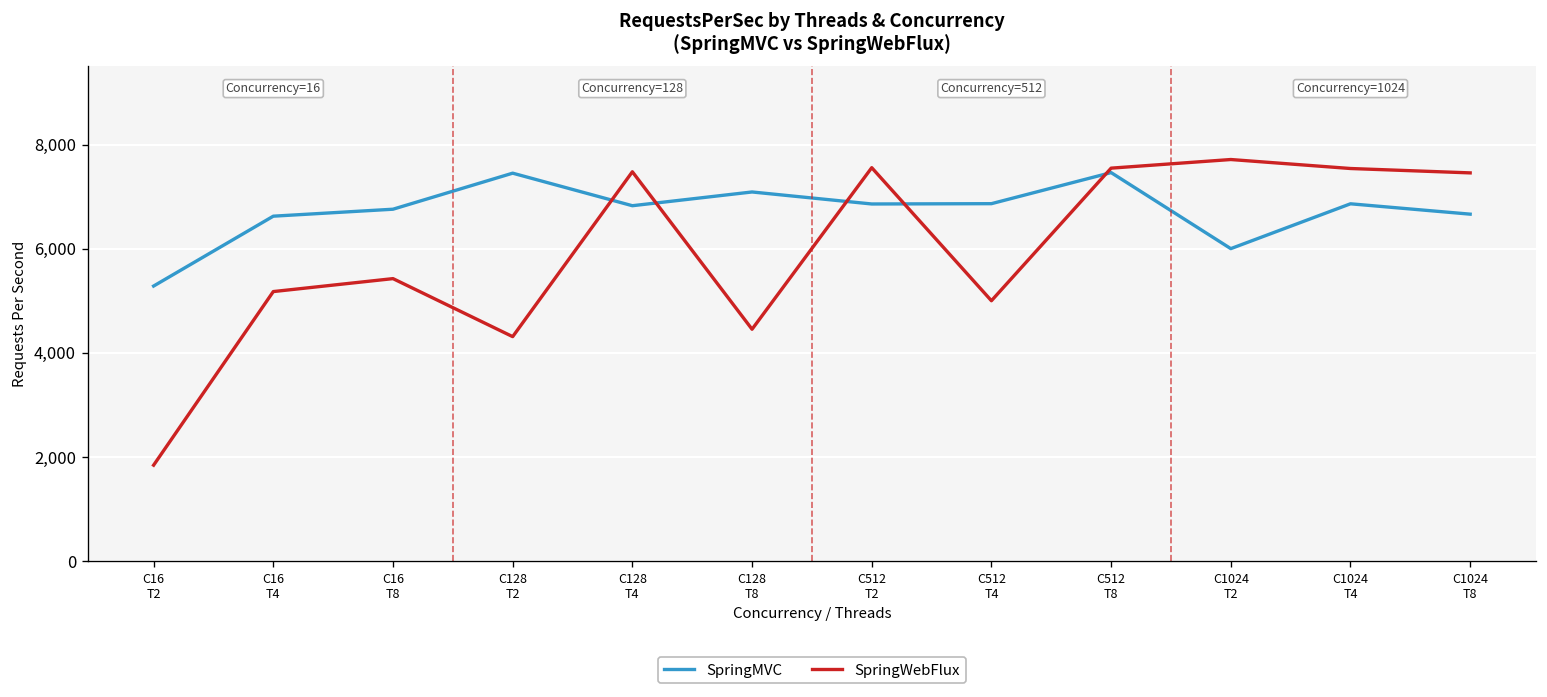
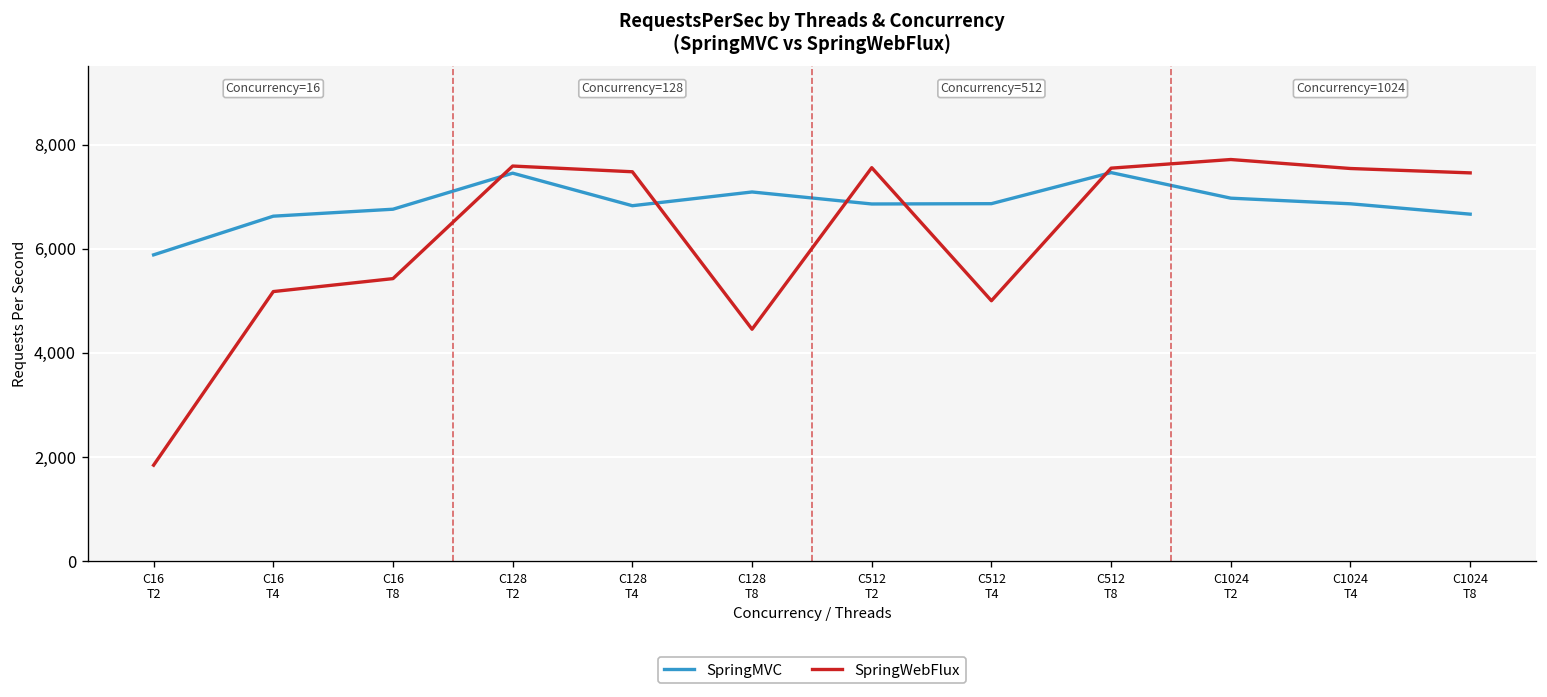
  {
    "SpringMVC": {
-     "C16 T2": "5,300",
+     "C16 T2": "5,900",
      "C16 T4": "6,600",
      "C16 T8": "6,800",
      "C128 T2": "7,400",
      "C128 T4": "6,800",
      "C128 T8": "7,100",
      "C512 T2": "6,900",
      "C512 T4": "6,900",
      "C512 T8": "7,500",
-     "C1024 T2": "6,000",
+     "C1024 T2": "7,000",
      "C1024 T4": "6,900",
      "C1024 T8": "6,700"
    },
    "SpringWebFlux": {
      "C16 T2": "1,800",
      "C16 T4": "5,200",
      "C16 T8": "5,400",
-     "C128 T2": "4,300",
+     "C128 T2": "7,600",
      "C128 T4": "7,500",
      "C128 T8": "4,500",
      "C512 T2": "7,600",
      "C512 T4": "5,000",
      "C512 T8": "7,500",
      "C1024 T2": "7,700",
      "C1024 T4": "7,500",
      "C1024 T8": "7,500"
    }
  }
